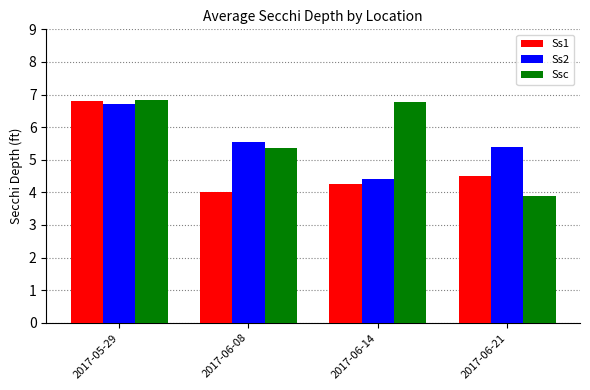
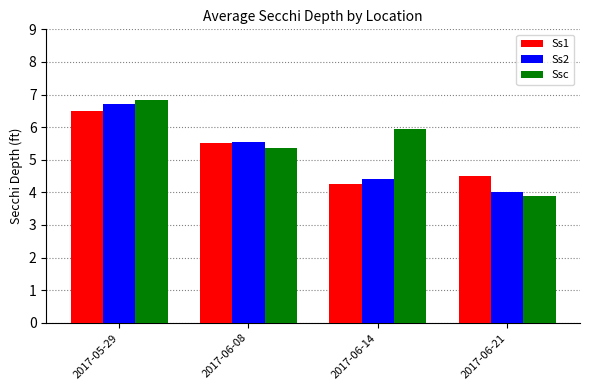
  {
    "Ss1": {
-     "2017-05-29": 6.8,
-     "2017-06-08": 4.0,
+     "2017-05-29": 6.5,
+     "2017-06-08": 5.5,
      "2017-06-14": 4.3,
      "2017-06-21": 4.5
    },
    "Ss2": {
      "2017-05-29": 6.7,
      "2017-06-08": 5.6,
      "2017-06-14": 4.4,
-     "2017-06-21": 5.4
+     "2017-06-21": 4.0
    },
    "Ssc": {
      "2017-05-29": 6.8,
      "2017-06-08": 5.4,
-     "2017-06-14": 6.8,
+     "2017-06-14": 5.9,
      "2017-06-21": 3.9
    }
  }
